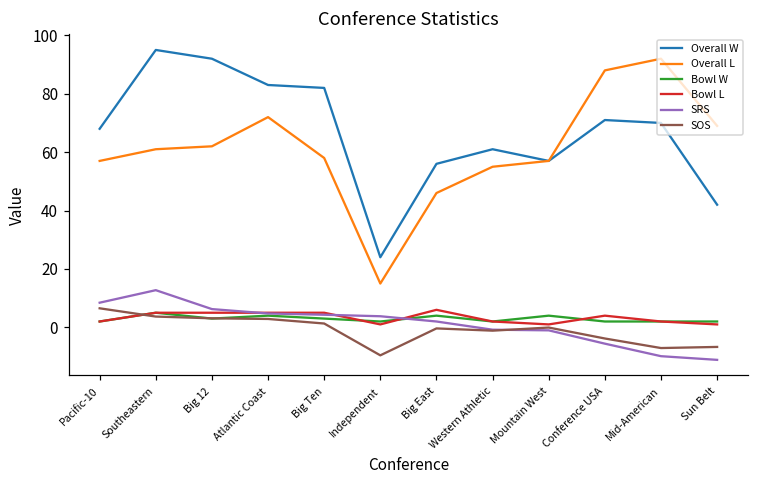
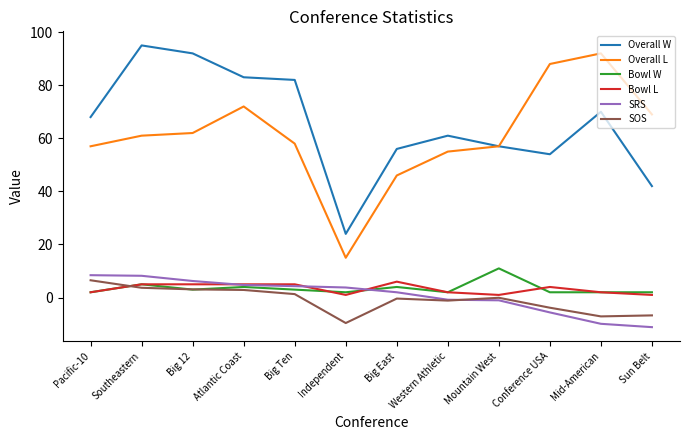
  {
    "Overall W": {
      "Pacific-10": 68,
      "Southeastern": 95,
      "Big 12": 92,
      "Atlantic Coast": 83,
      "Big Ten": 82,
      "Independent": 24,
      "Big East": 56,
      "Western Athletic": 61,
-     "Conference USA": 71,
+     "Conference USA": 54,
      "Sun Belt": 42
    },
    "Overall L": {
      "Pacific-10": 57,
      "Southeastern": 61,
      "Big 12": 62,
      "Atlantic Coast": 72,
      "Big Ten": 58,
      "Independent": 15,
      "Big East": 46,
      "Western Athletic": 55,
      "Conference USA": 88
    },
    "Bowl W": {
      "Big Ten": 3,
      "Independent": 2,
      "Big East": 4,
-     "Mountain West": 4,
+     "Mountain West": 11,
      "Conference USA": 2,
      "Sun Belt": 2
    },
    "Bowl L": {
      "Big 12": 5,
      "Independent": 1,
      "Big East": 6,
      "Mountain West": 1,
      "Conference USA": 4,
      "Sun Belt": 1
    },
    "SRS": {
      "Pacific-10": 8,
-     "Southeastern": 13,
+     "Southeastern": 8,
      "Big 12": 6,
      "Independent": 4,
      "Big East": 2,
      "Conference USA": -6,
      "Mid-American": -10,
      "Sun Belt": -11
    },
    "SOS": {
      "Pacific-10": 7,
      "Southeastern": 4,
      "Atlantic Coast": 3,
      "Big Ten": 1,
      "Independent": -10,
      "Big East": 0,
      "Conference USA": -4,
      "Mid-American": -7,
      "Sun Belt": -7
    }
  }
